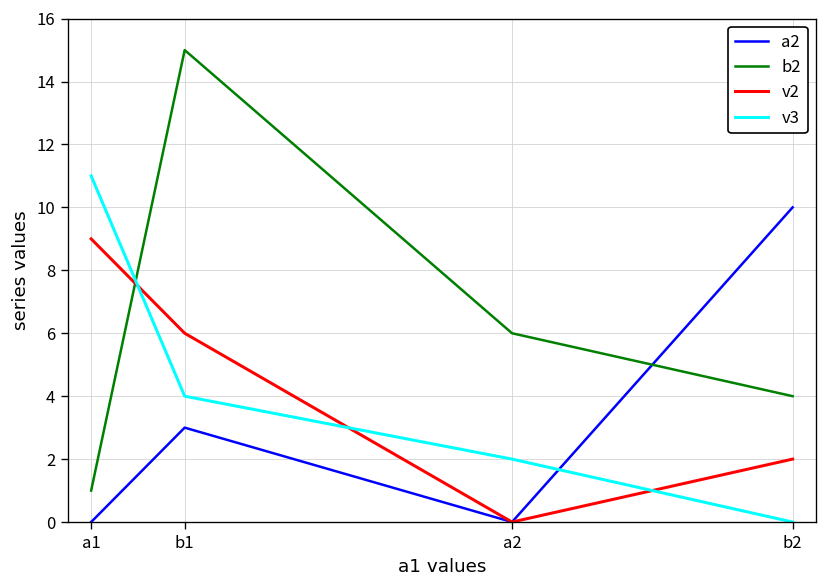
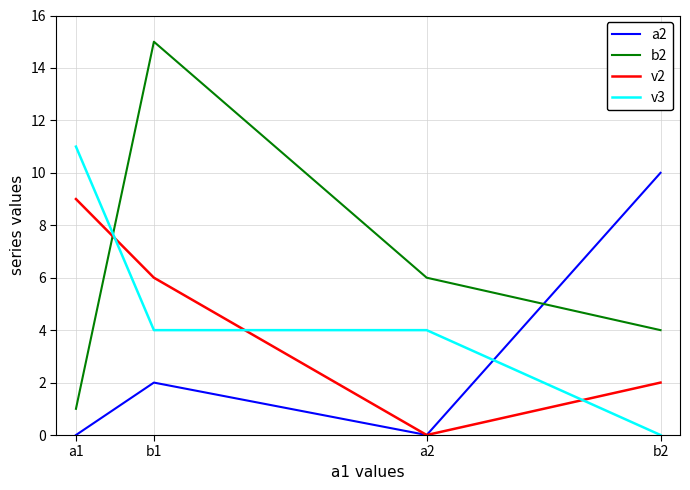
  {
    "a2": {
      "a1": 0,
-     "b1": 3,
+     "b1": 2,
      "b2": 10
    },
    "b2": {
      "a1": 1,
      "b1": 15,
      "a2": 6,
      "b2": 4
    },
    "v2": {
      "a1": 9,
      "b1": 6,
      "b2": 2
    },
    "v3": {
      "a1": 11,
      "b1": 4,
-     "a2": 2,
+     "a2": 4,
      "b2": 0
    }
  }
